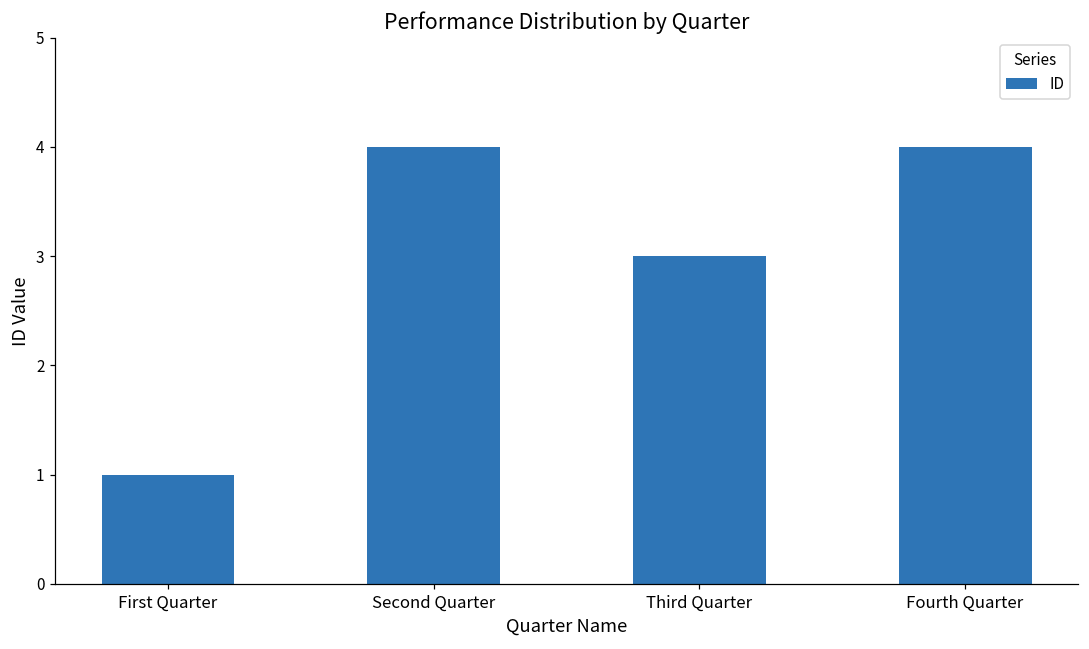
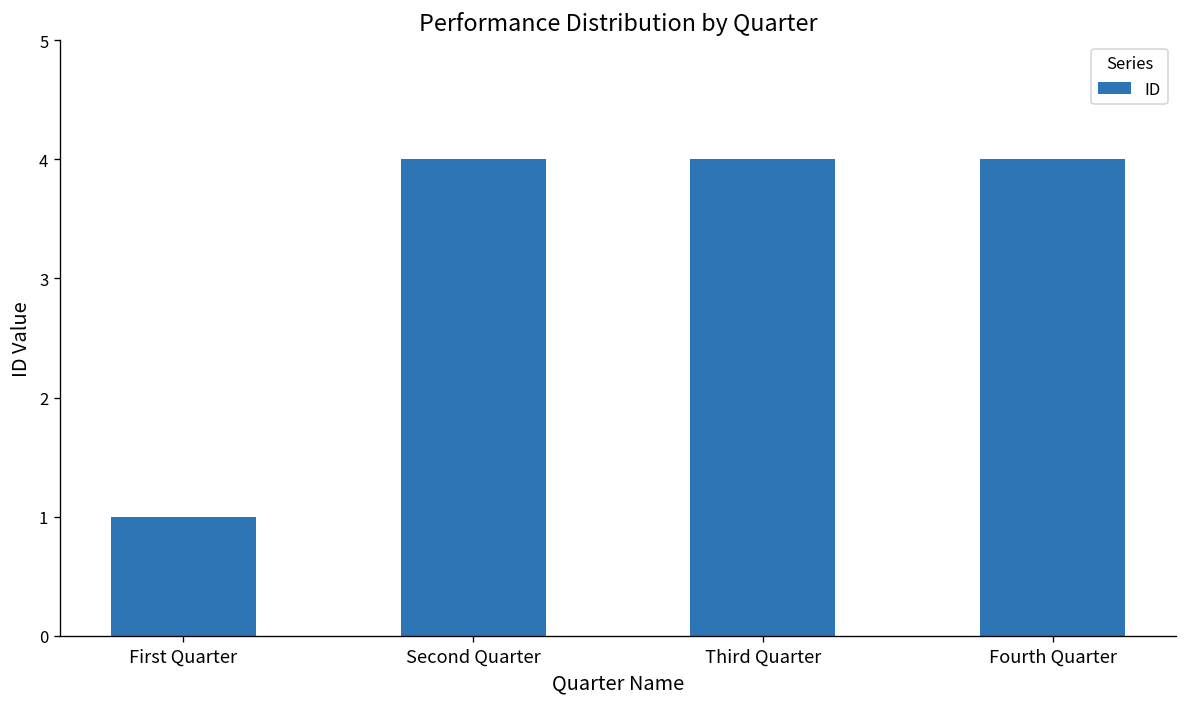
  {
    "First Quarter": 1,
    "Second Quarter": 4,
-   "Third Quarter": 3,
+   "Third Quarter": 4,
    "Fourth Quarter": 4
  }
